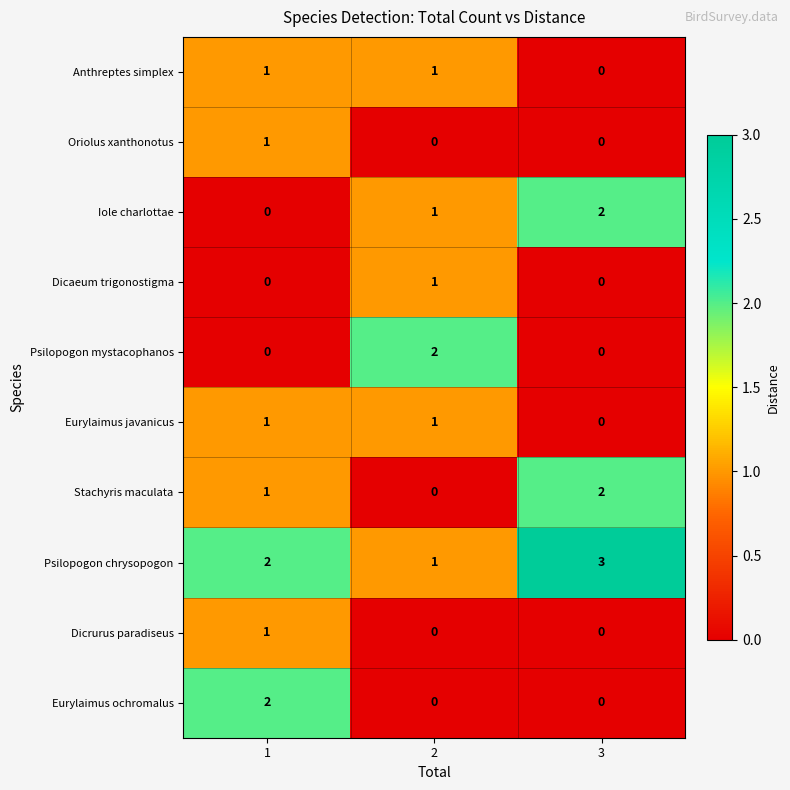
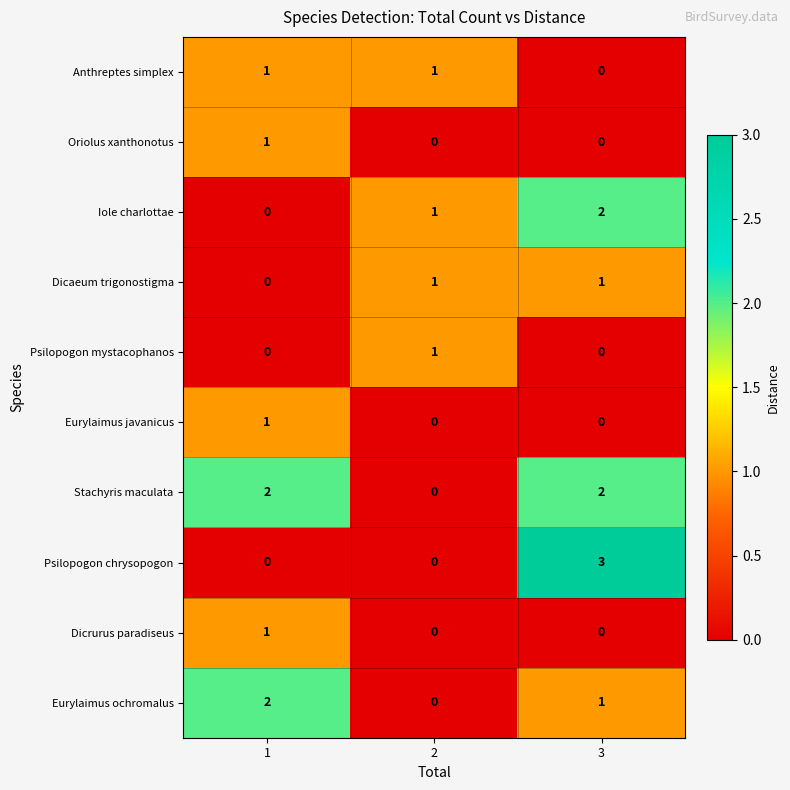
  {
    "Anthreptes simplex": {
      "1": 1,
      "2": 1,
      "3": 0
    },
    "Oriolus xanthonotus": {
      "1": 1,
      "2": 0,
      "3": 0
    },
    "Iole charlottae": {
      "1": 0,
      "2": 1,
      "3": 2
    },
    "Dicaeum trigonostigma": {
      "1": 0,
      "2": 1,
-     "3": 0
+     "3": 1
    },
    "Psilopogon mystacophanos": {
      "1": 0,
-     "2": 2,
+     "2": 1,
      "3": 0
    },
    "Eurylaimus javanicus": {
      "1": 1,
-     "2": 1,
+     "2": 0,
      "3": 0
    },
    "Stachyris maculata": {
-     "1": 1,
+     "1": 2,
      "2": 0,
      "3": 2
    },
    "Psilopogon chrysopogon": {
-     "1": 2,
-     "2": 1,
+     "1": 0,
+     "2": 0,
      "3": 3
    },
    "Dicrurus paradiseus": {
      "1": 1,
      "2": 0,
      "3": 0
    },
    "Eurylaimus ochromalus": {
      "1": 2,
      "2": 0,
-     "3": 0
+     "3": 1
    }
  }
